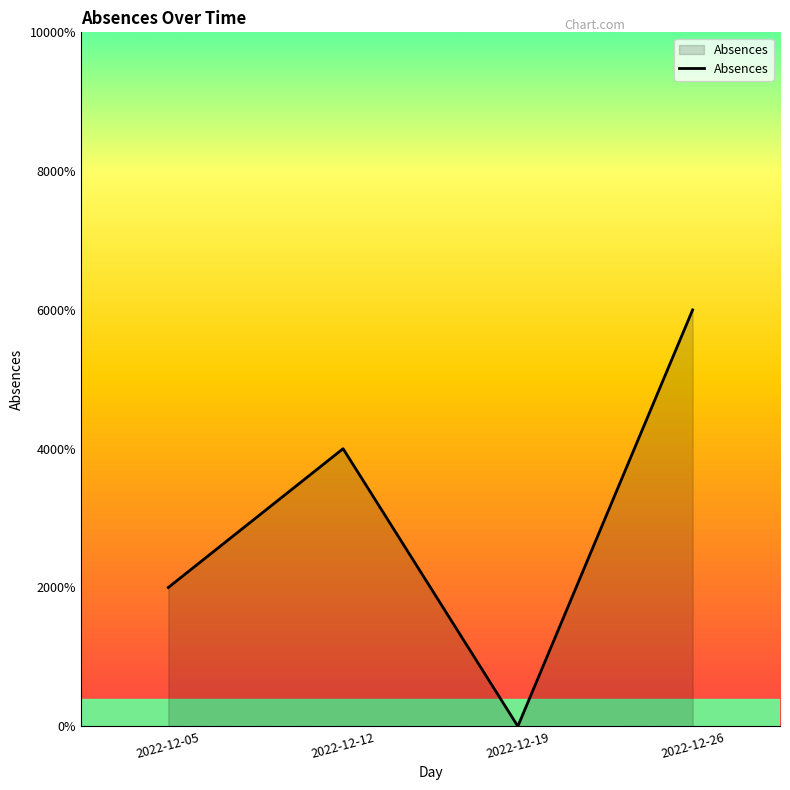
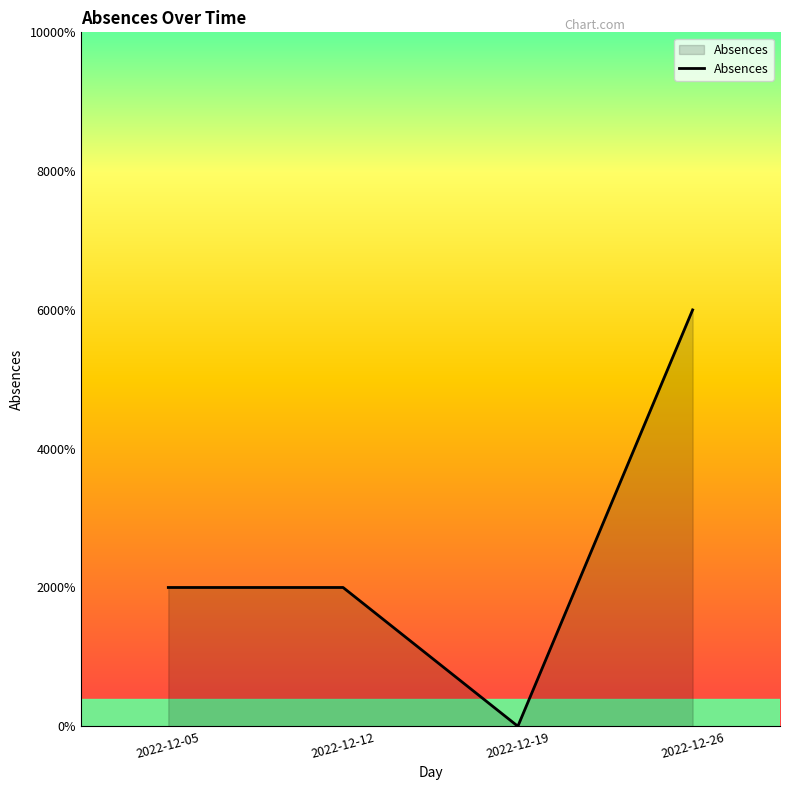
  {
    "2022-12-05": "2000%",
-   "2022-12-12": "4000%",
+   "2022-12-12": "2000%",
    "2022-12-26": "6000%"
  }
